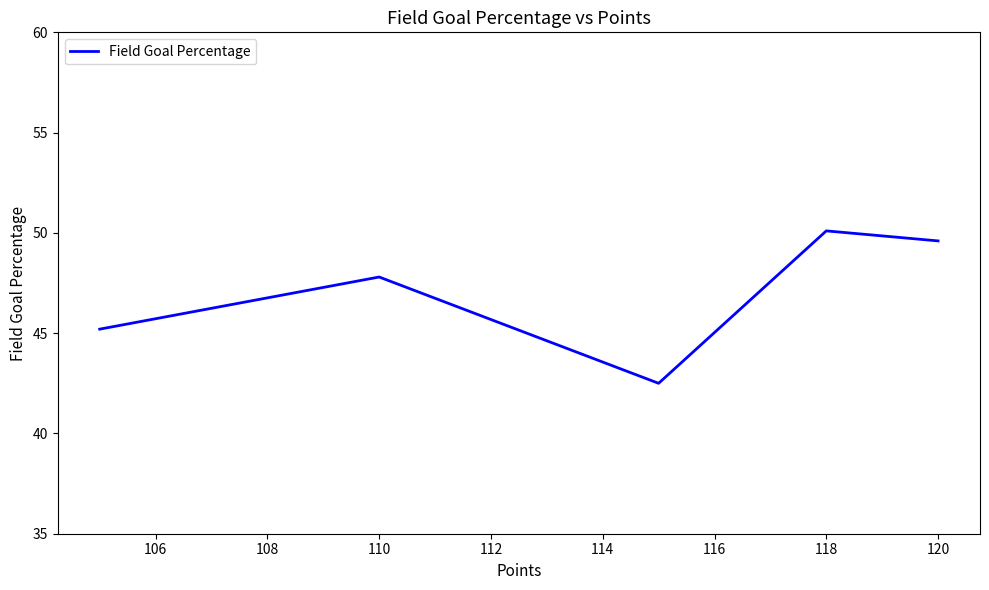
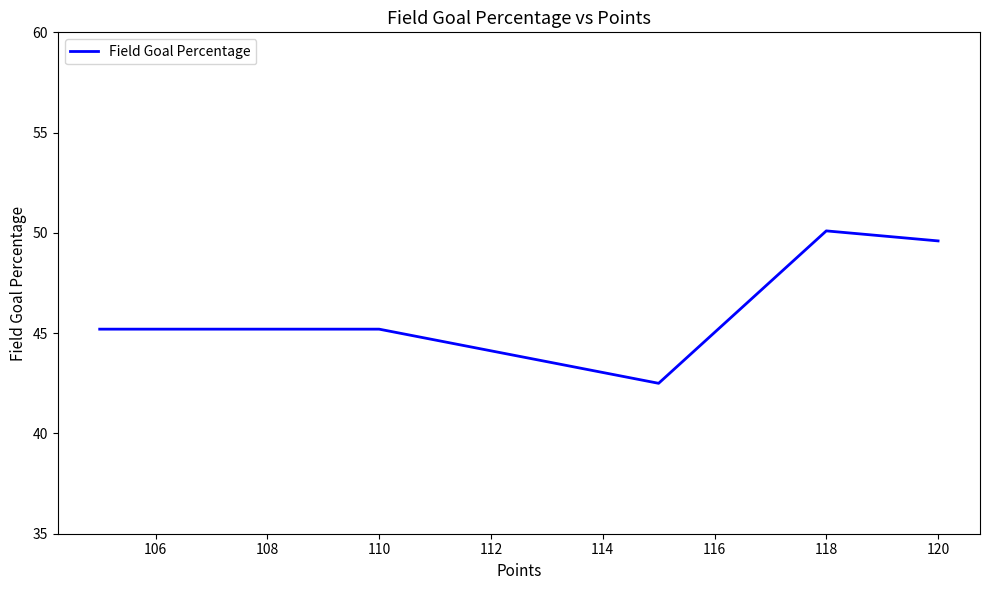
  {
-   "110": 47.8,
+   "110": 45.2,
    "118": 50.1,
    "120": 49.6
  }
